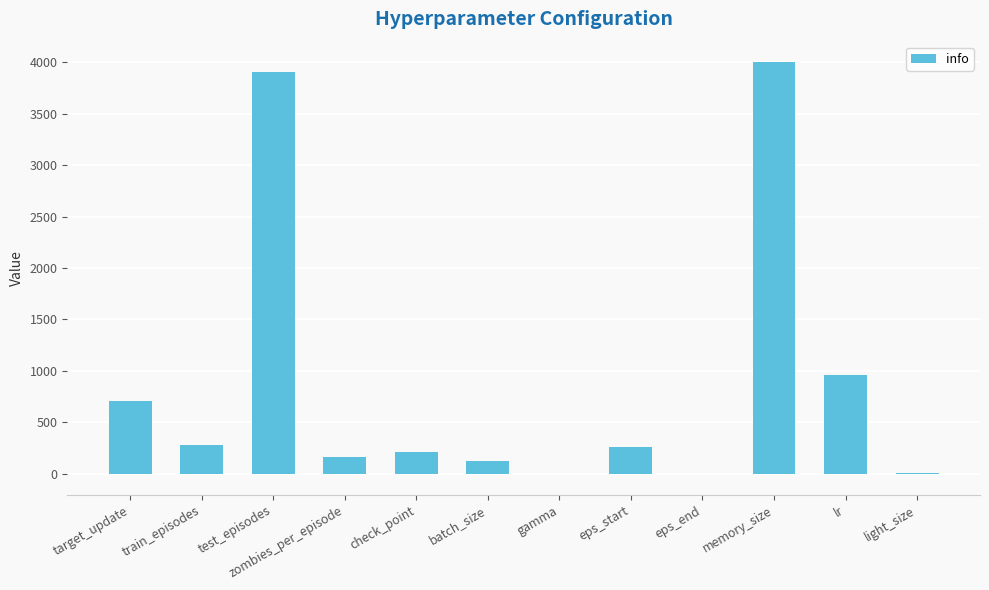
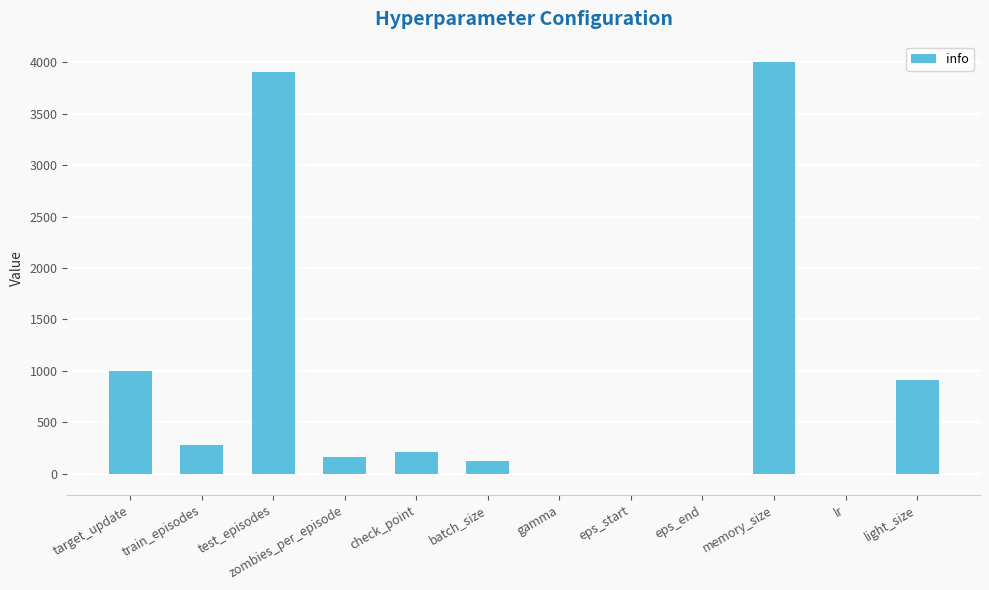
  {
-   "target_update": 710,
+   "target_update": 1000,
    "train_episodes": 280,
    "test_episodes": 3910,
    "zombies_per_episode": 160,
    "check_point": 210,
    "batch_size": 130,
-   "eps_start": 260,
+   "eps_start": 0,
    "memory_size": 4000,
-   "lr": 960,
-   "light_size": 10
+   "lr": 0,
+   "light_size": 910
  }
